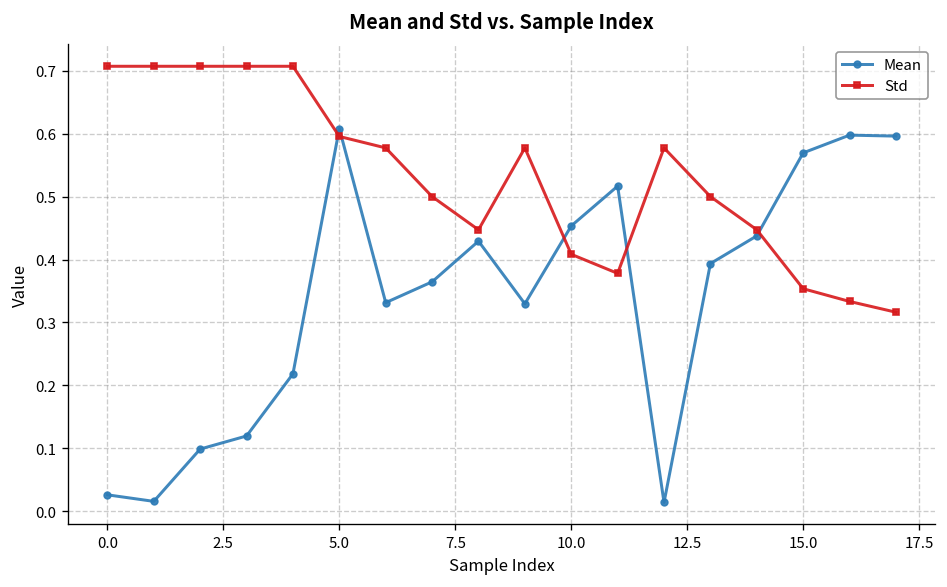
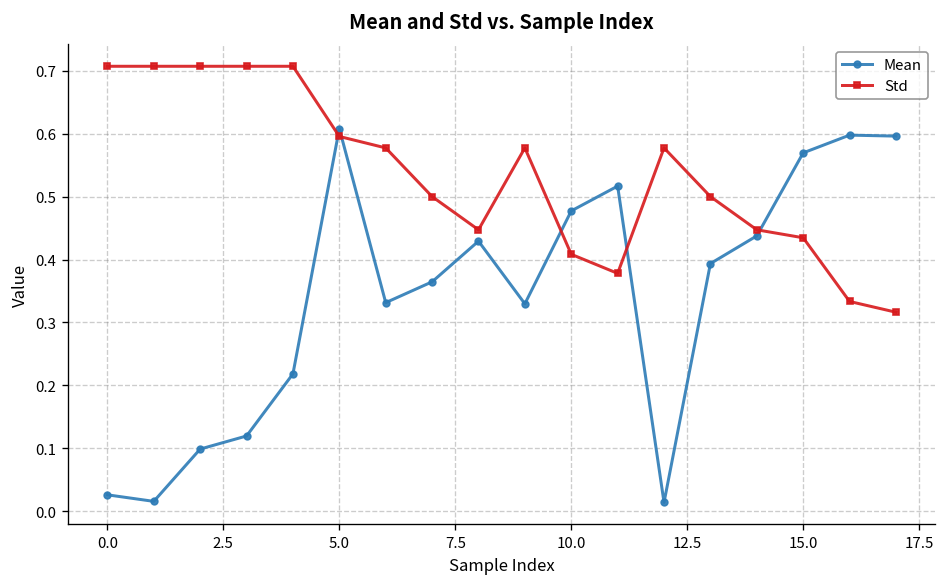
  {
    "Mean": {
      "0.0": 0.03,
      "5.0": 0.61,
-     "10.0": 0.45,
+     "10.0": 0.48,
      "15.0": 0.57
    },
    "Std": {
      "0.0": 0.71,
      "5.0": 0.60,
      "10.0": 0.41,
-     "15.0": 0.35
+     "15.0": 0.43
    }
  }
